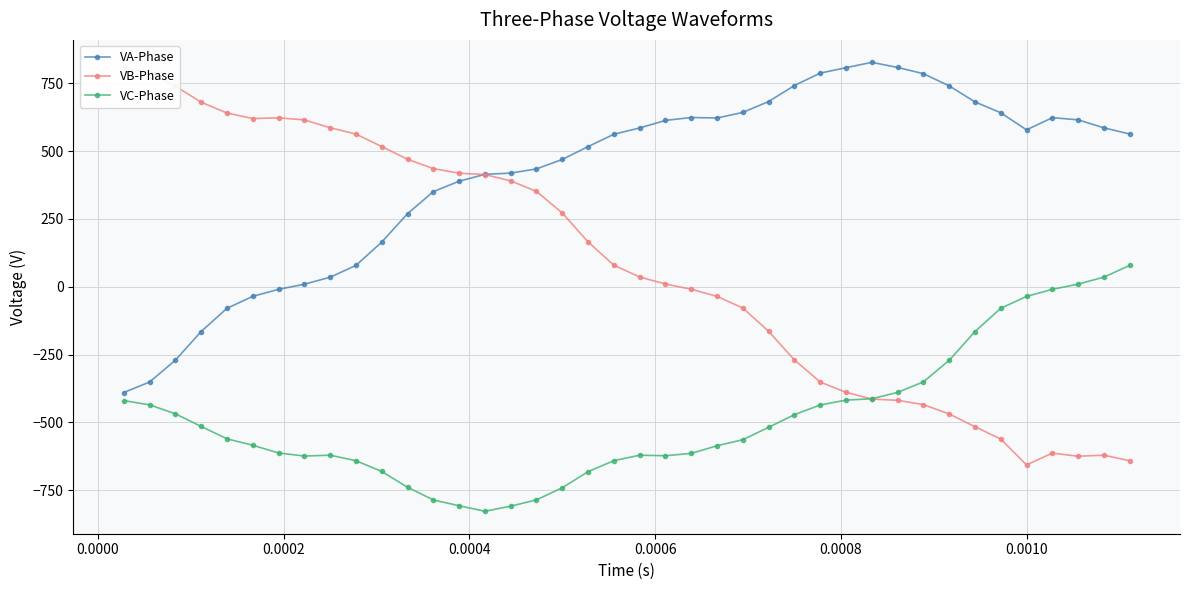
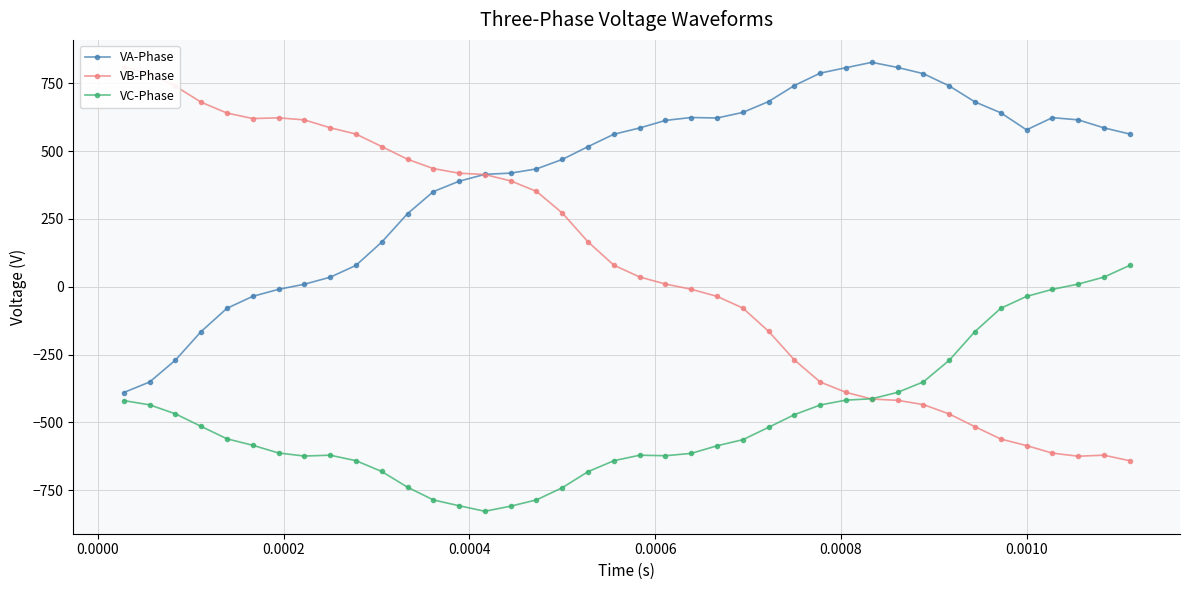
  {
    "VA-Phase": {
      "0.0010": 580
    },
    "VB-Phase": {
-     "0.0010": -660
+     "0.0010": -590
    },
    "VC-Phase": {
      "0.0010": -40
    }
  }
